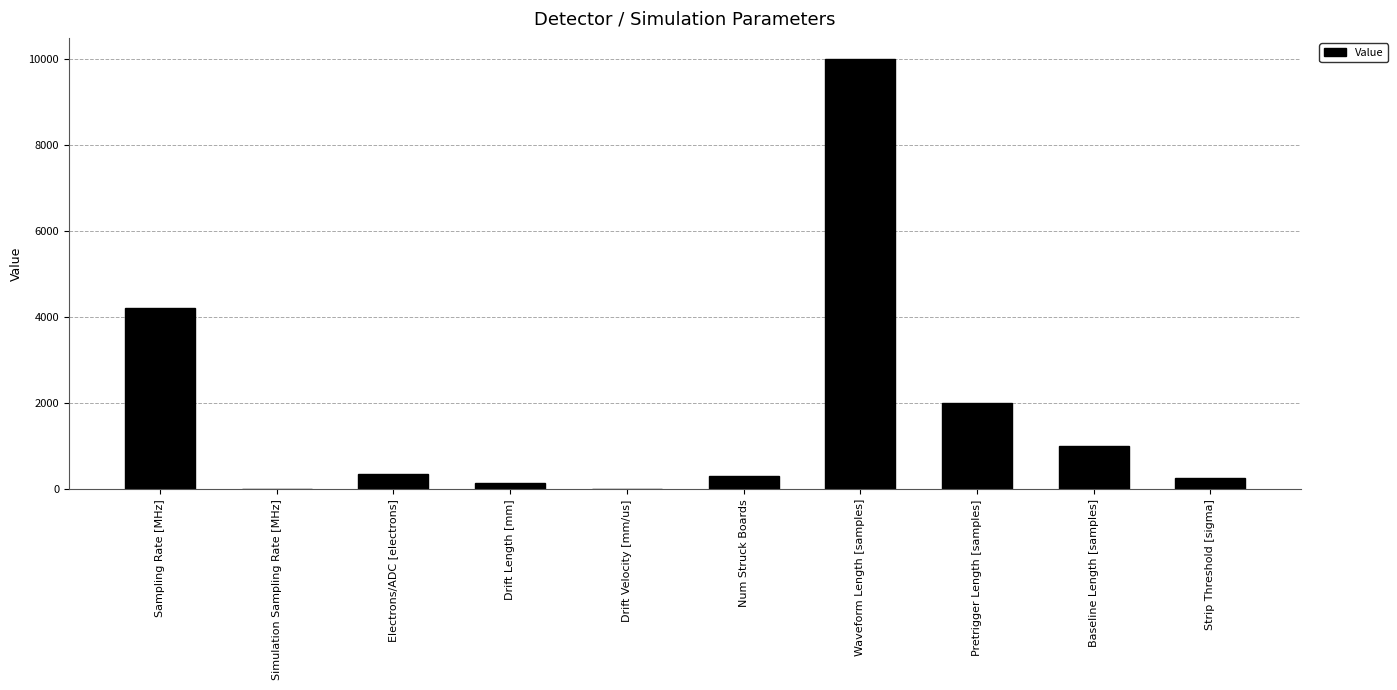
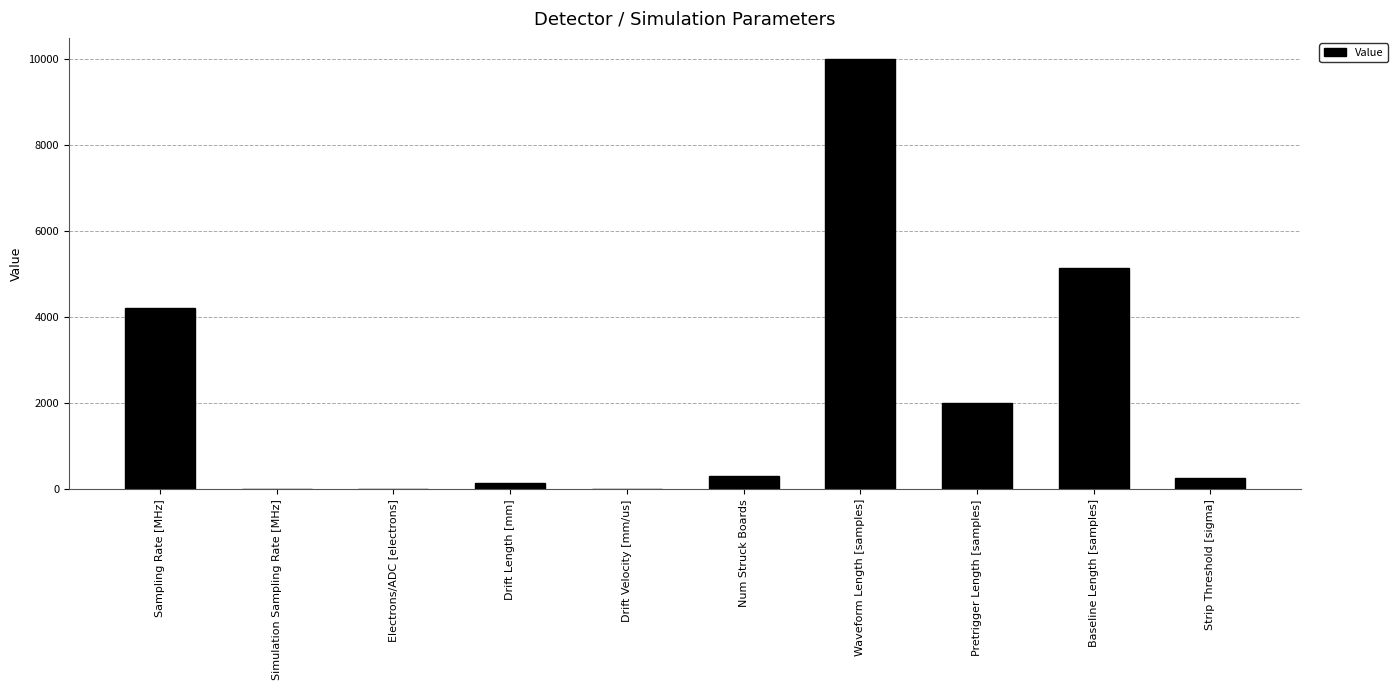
  {
    "Sampling Rate [MHz]": 4200,
-   "Electrons/ADC [electrons]": 400,
+   "Electrons/ADC [electrons]": 0,
    "Drift Length [mm]": 100,
    "Num Struck Boards": 300,
    "Waveform Length [samples]": 10000,
    "Pretrigger Length [samples]": 2000,
-   "Baseline Length [samples]": 1000,
+   "Baseline Length [samples]": 5200,
    "Strip Threshold [sigma]": 300
  }
